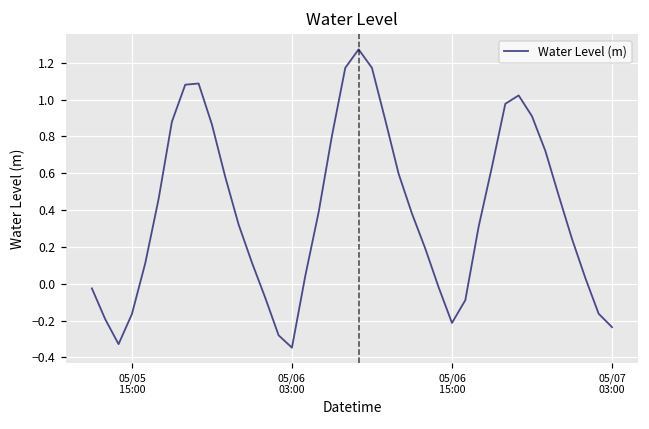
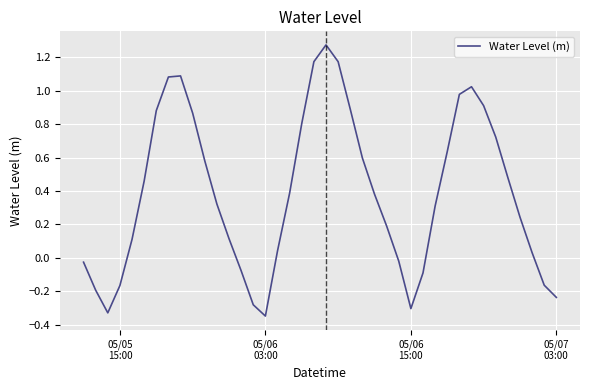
  {
    "05/05 15:00": -0.17,
    "05/06 03:00": -0.35,
-   "05/06 15:00": -0.21,
+   "05/06 15:00": -0.30,
    "05/07 03:00": -0.24
  }
